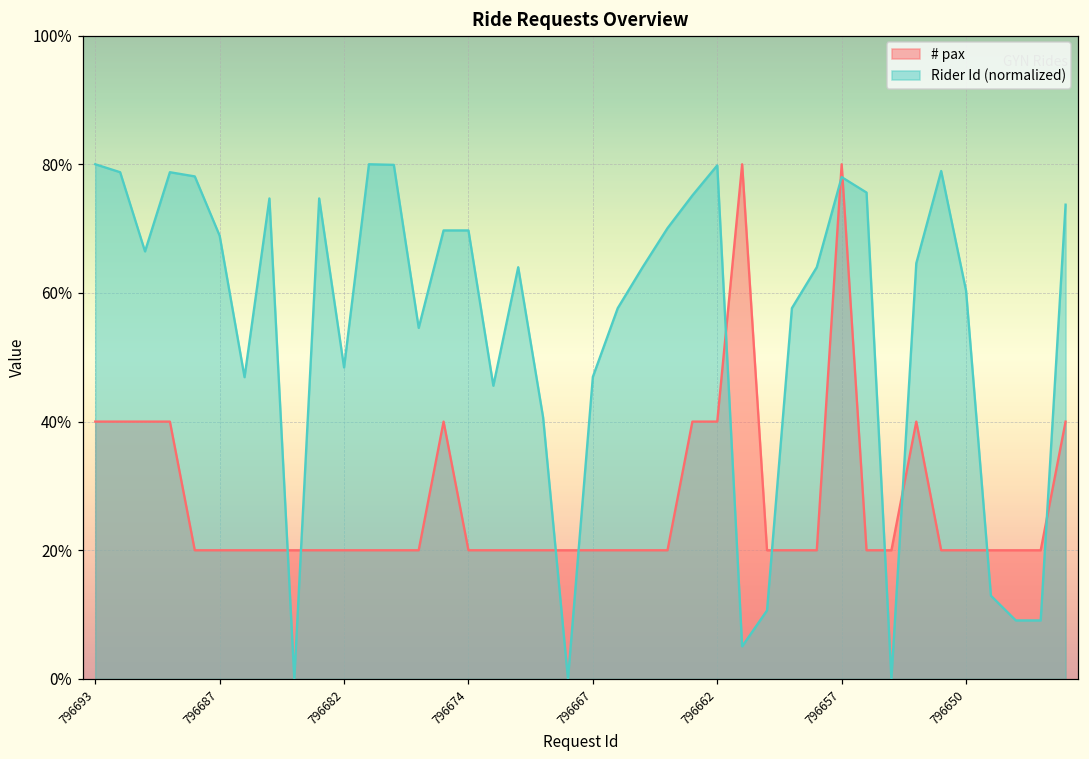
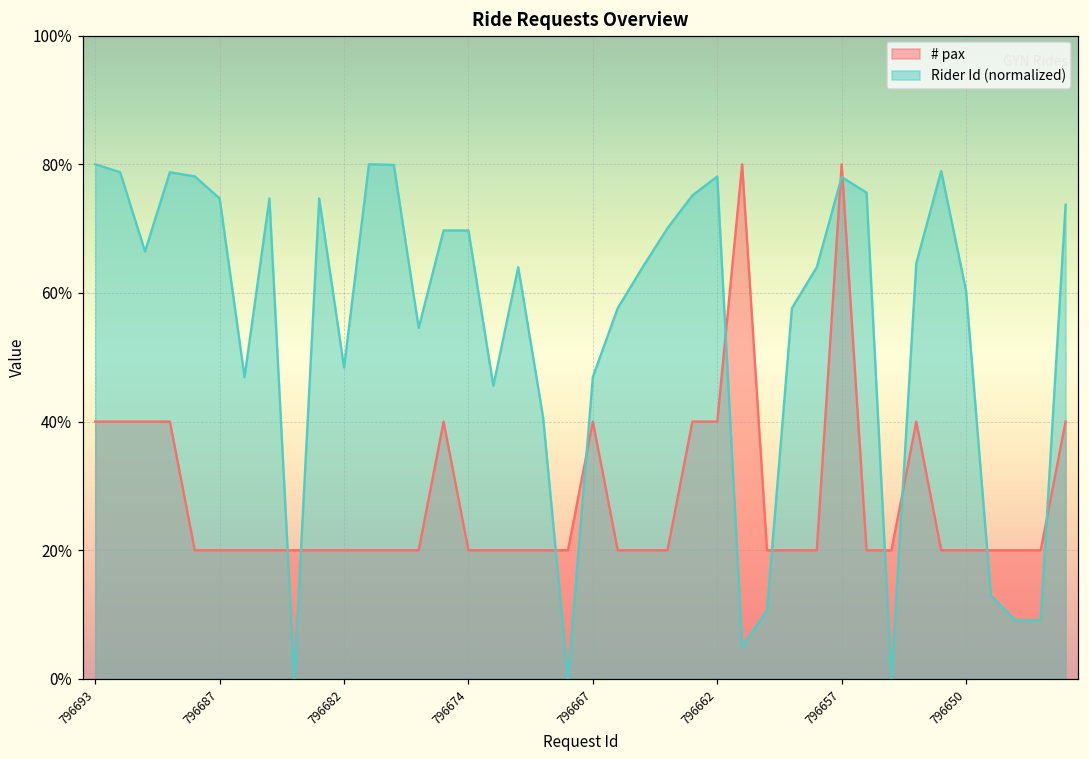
  {
    "# pax": {
      "796693": "40%",
      "796687": "20%",
      "796682": "20%",
      "796674": "20%",
-     "796667": "20%",
+     "796667": "40%",
      "796662": "40%",
      "796657": "80%",
      "796650": "20%"
    },
    "Rider Id (normalized)": {
      "796693": "80%",
-     "796687": "69%",
+     "796687": "75%",
      "796682": "48%",
      "796674": "70%",
      "796667": "47%",
-     "796662": "80%",
+     "796662": "78%",
      "796657": "78%",
      "796650": "60%"
    }
  }
